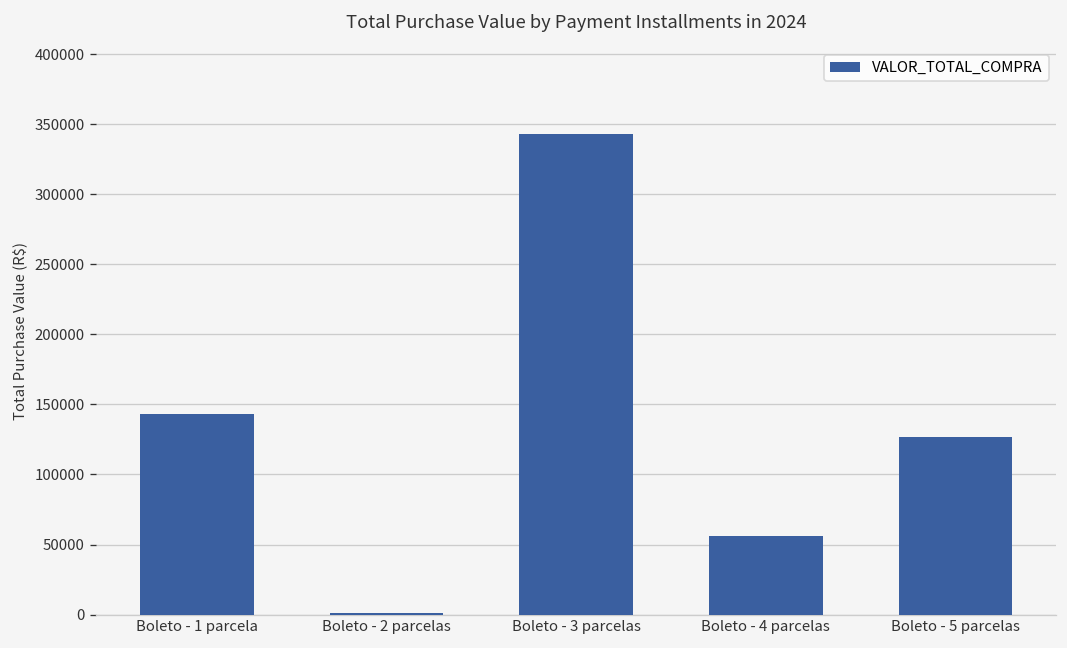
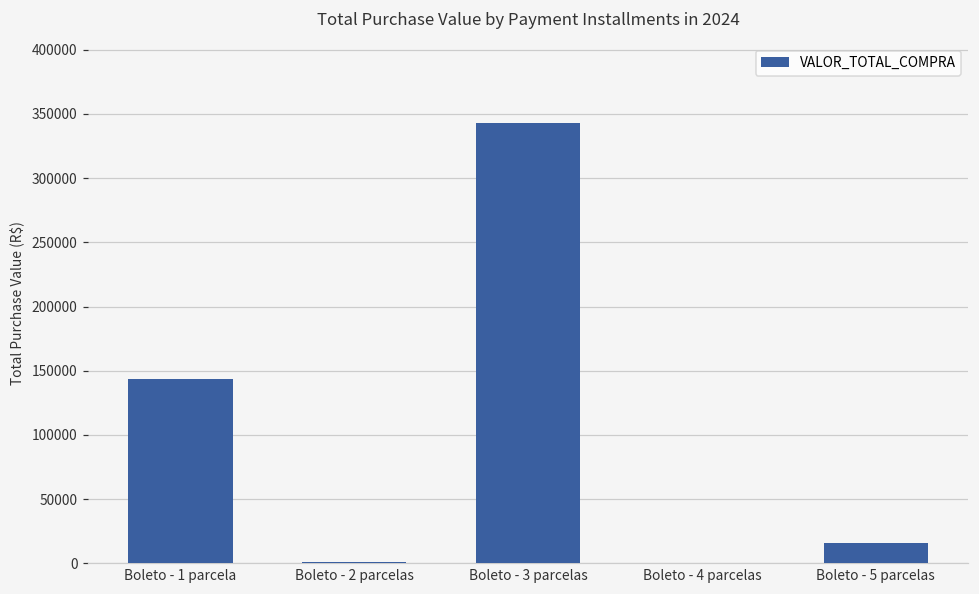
  {
    "Boleto - 1 parcela": 143000,
    "Boleto - 3 parcelas": 343000,
-   "Boleto - 4 parcelas": 56000,
-   "Boleto - 5 parcelas": 127000
+   "Boleto - 4 parcelas": 0,
+   "Boleto - 5 parcelas": 16000
  }
